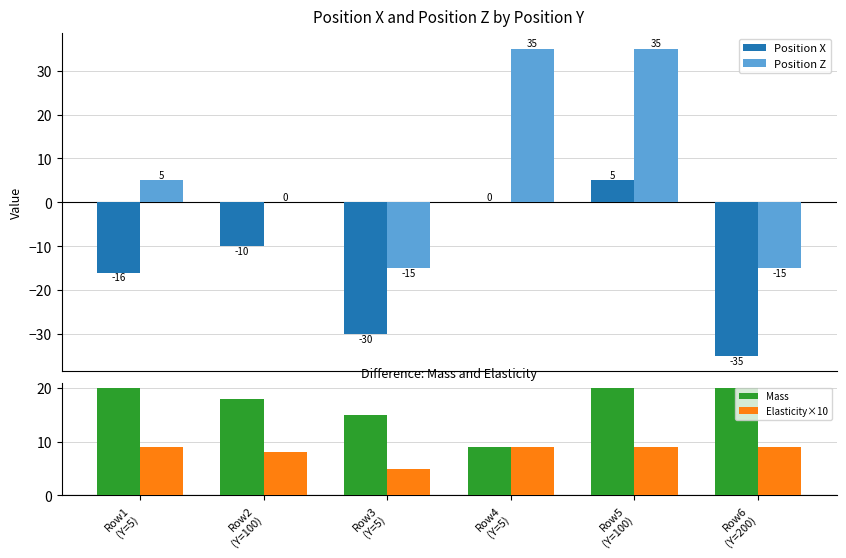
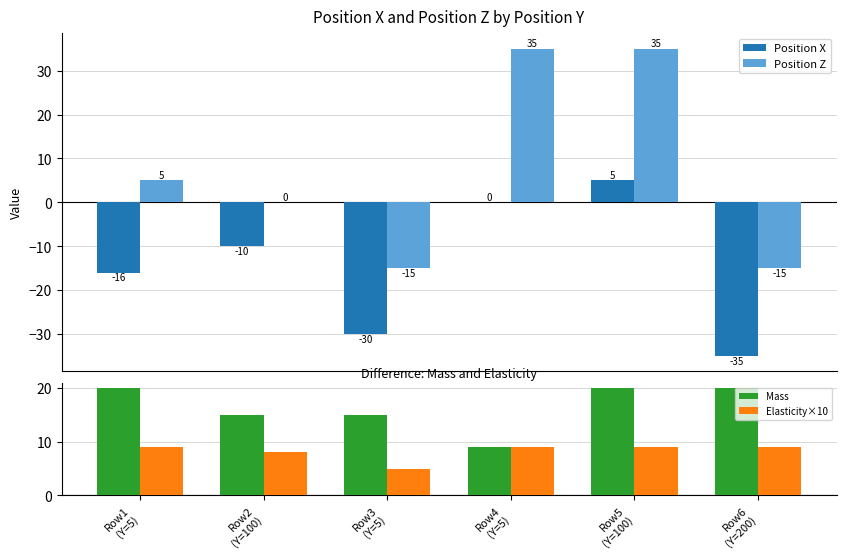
  {
    "Difference: Mass and Elasticity": {
      "Mass": {
        "Row1 (Y=5)": 20,
-       "Row2 (Y=100)": 18,
+       "Row2 (Y=100)": 15,
        "Row3 (Y=5)": 15,
        "Row4 (Y=5)": 9,
        "Row5 (Y=100)": 20
      },
      "Elasticity×10": {
        "Row1 (Y=5)": 9,
        "Row2 (Y=100)": 8,
        "Row3 (Y=5)": 5,
        "Row4 (Y=5)": 9,
        "Row5 (Y=100)": 9,
        "Row6 (Y=200)": 9
      }
    }
  }
